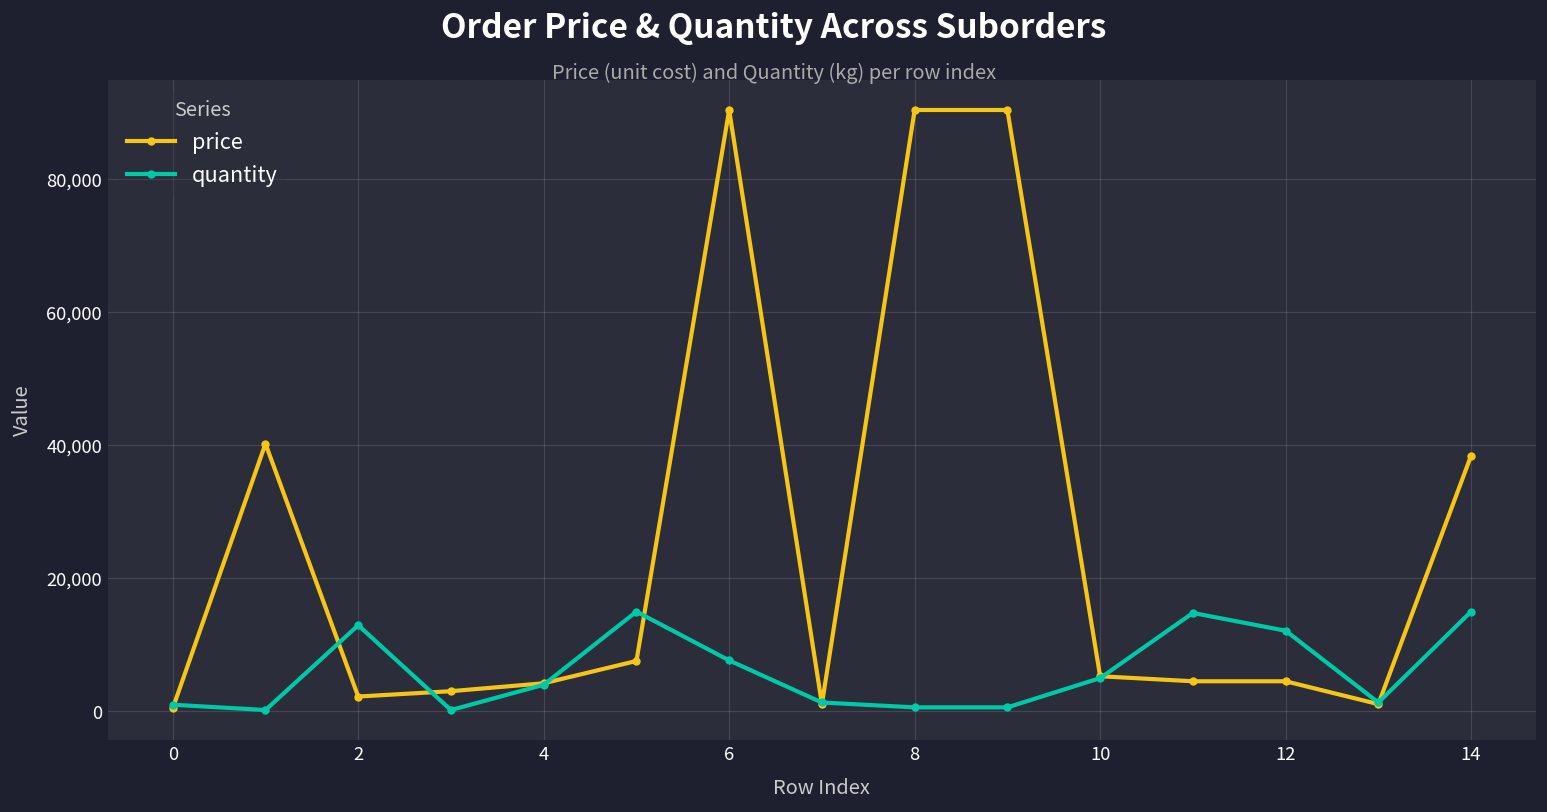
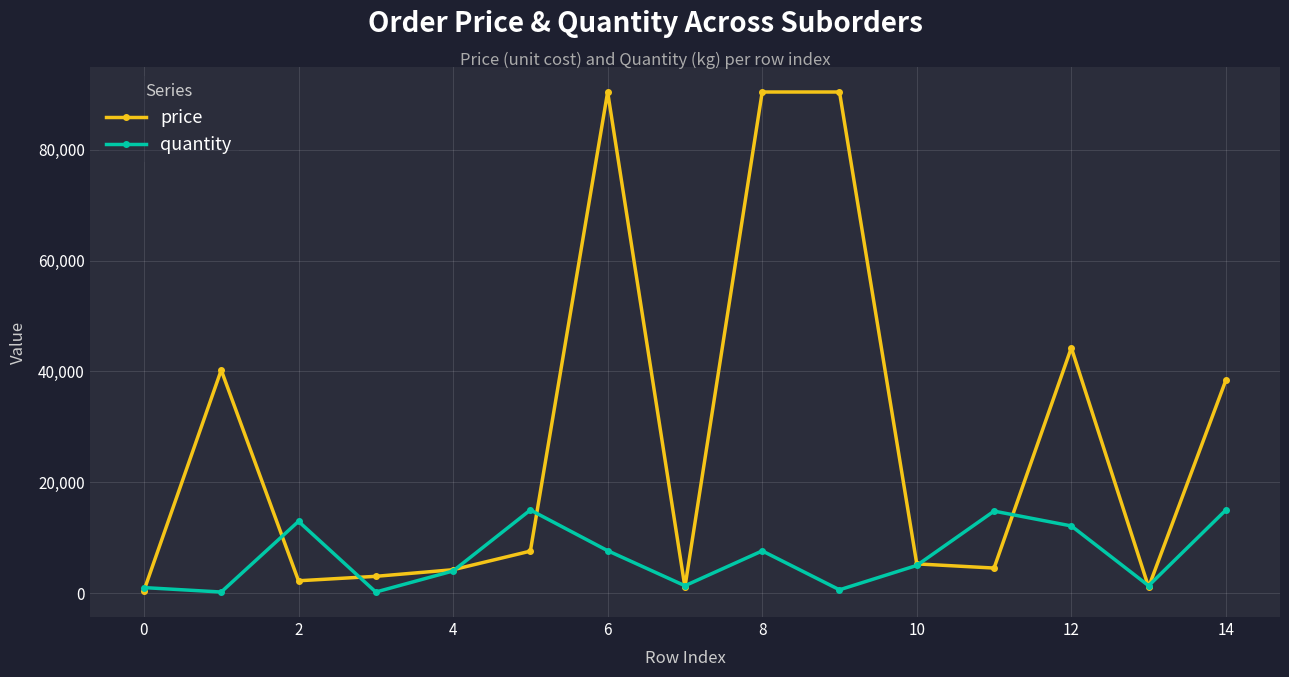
  {
    "price": {
      "0": "0",
      "2": "2,000",
      "6": "90,000",
      "8": "90,000",
-     "12": "5,000",
+     "12": "44,000",
      "14": "38,000"
    },
    "quantity": {
      "0": "1,000",
      "2": "13,000",
      "6": "8,000",
-     "8": "1,000",
+     "8": "8,000",
      "12": "12,000",
      "14": "15,000"
    }
  }
